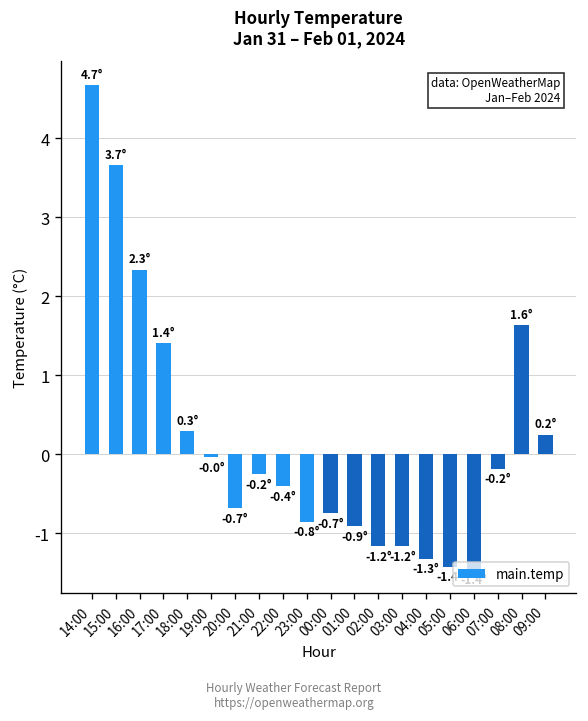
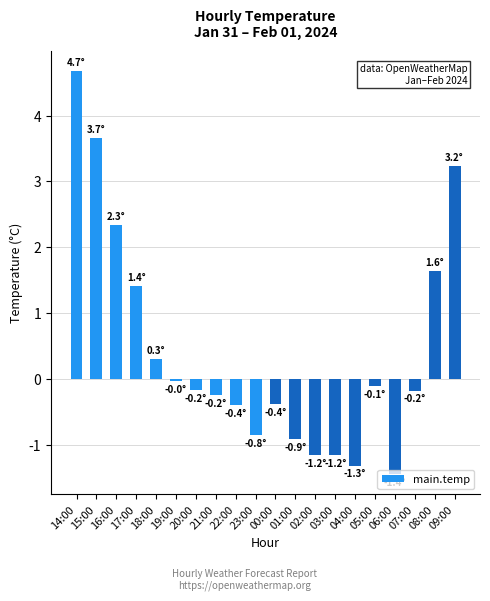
  {
    "14:00": "4.7°",
    "15:00": "3.7°",
    "16:00": "2.3°",
    "17:00": "1.4°",
    "18:00": "0.3°",
    "19:00": "-0.0°",
-   "20:00": "-0.7°",
+   "20:00": "-0.2°",
    "21:00": "-0.2°",
    "22:00": "-0.4°",
    "23:00": "-0.8°",
-   "00:00": "-0.7°",
+   "00:00": "-0.4°",
    "01:00": "-0.9°",
    "02:00": "-1.2°",
    "03:00": "-1.2°",
    "04:00": "-1.3°",
-   "05:00": "-1.4",
+   "05:00": "-0.1",
    "07:00": "-0.2°",
    "08:00": "1.6°",
-   "09:00": "0.2°"
+   "09:00": "3.2°"
  }
